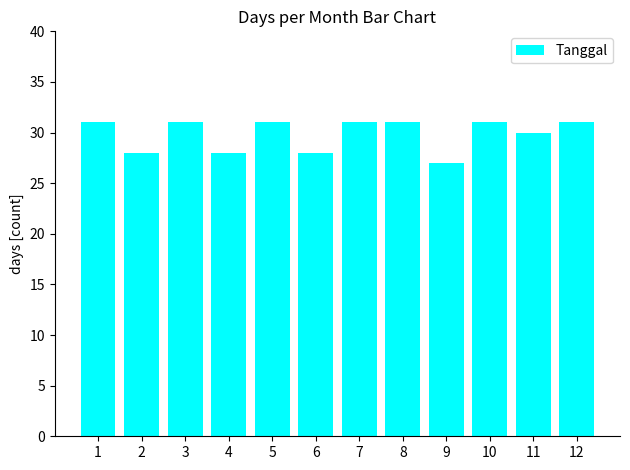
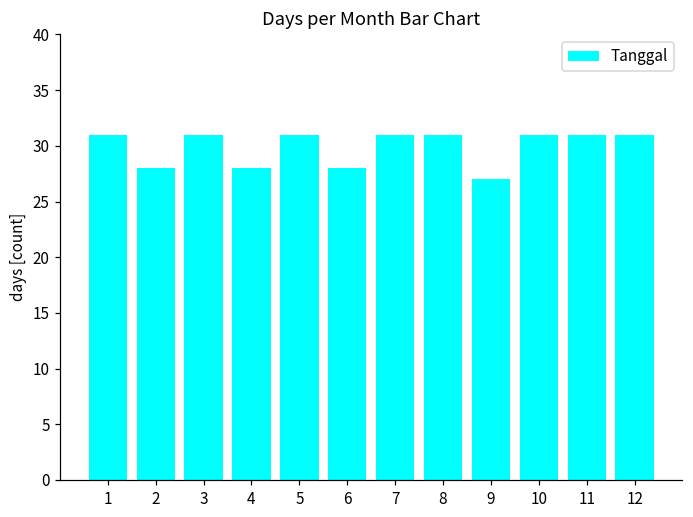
  {
    "1": 31,
    "2": 28,
    "3": 31,
    "4": 28,
    "5": 31,
    "6": 28,
    "7": 31,
    "8": 31,
    "9": 27,
    "10": 31,
-   "11": 30,
+   "11": 31,
    "12": 31
  }
